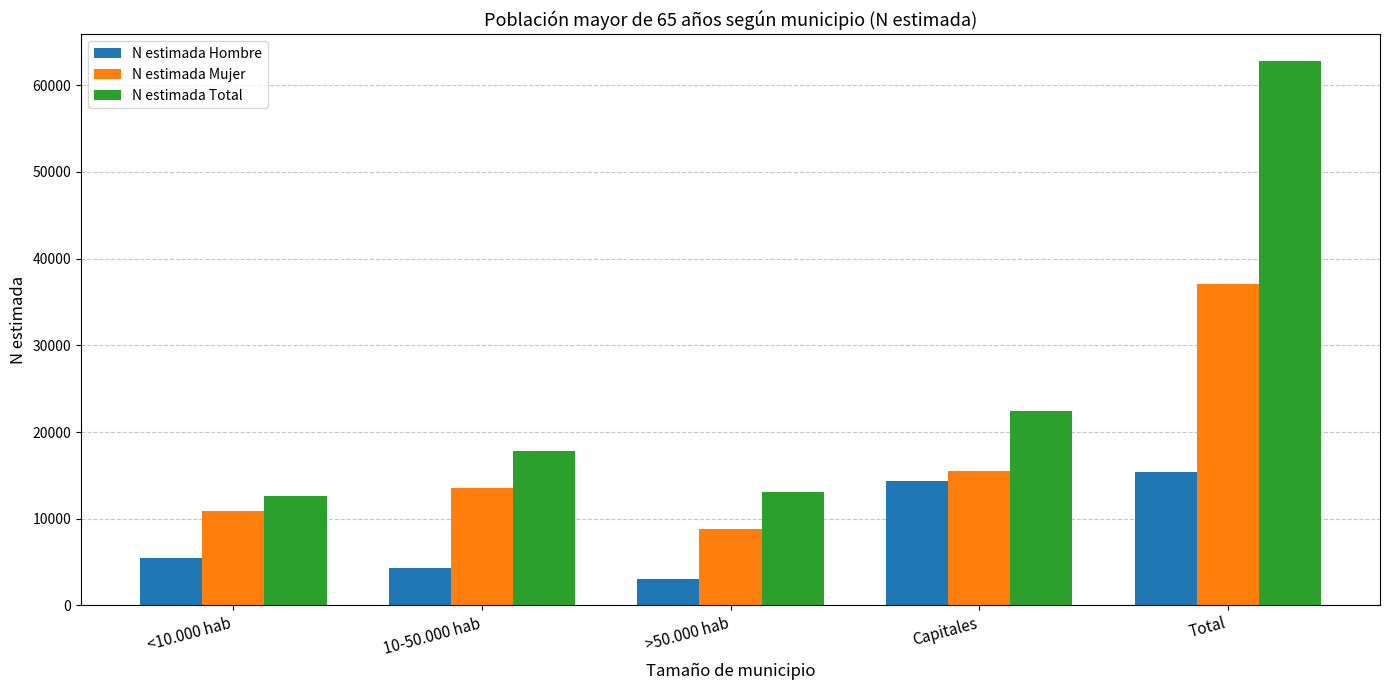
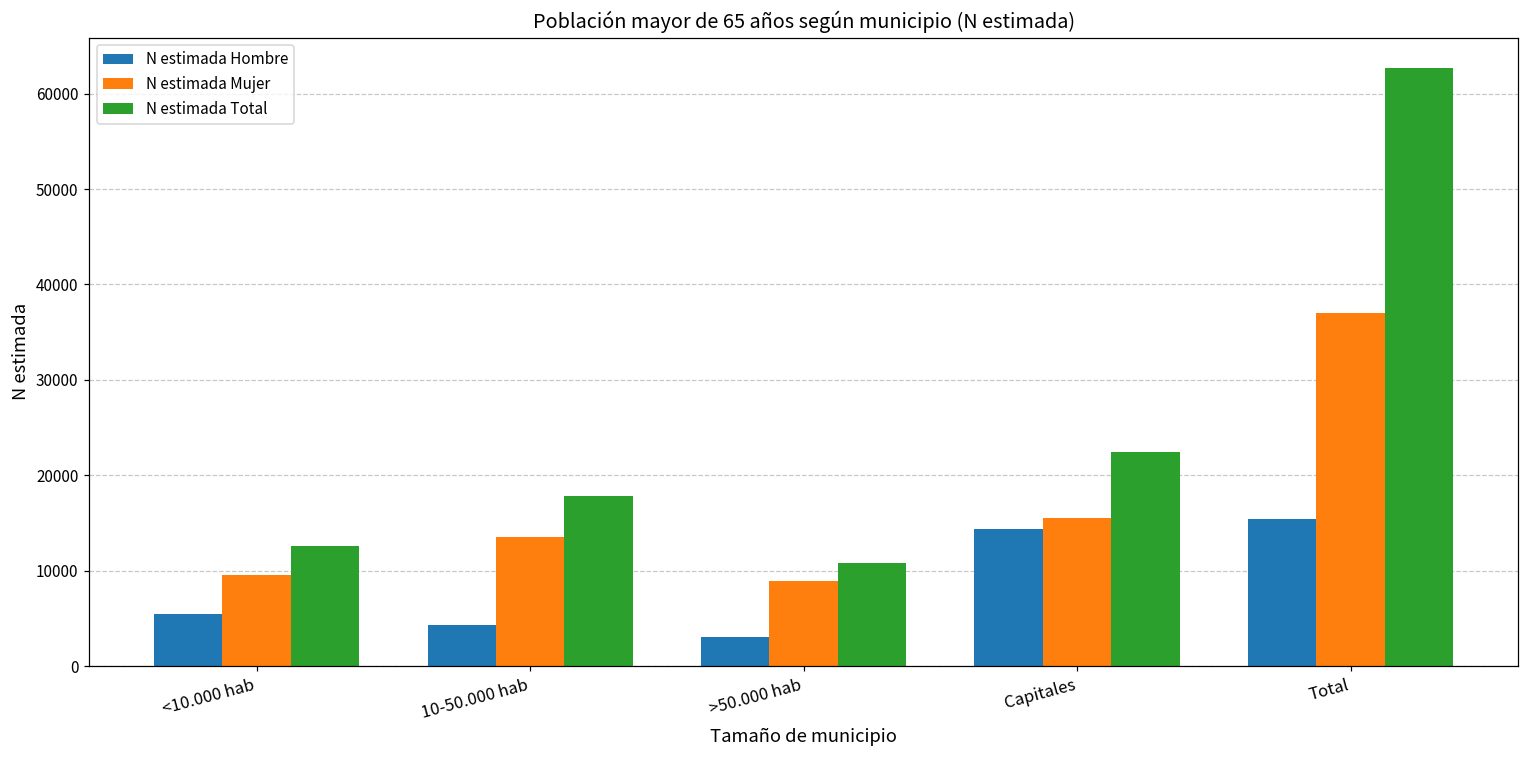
  {
    "N estimada Hombre": {
      "<10.000 hab": 6000,
      "10-50.000 hab": 4000,
      ">50.000 hab": 3000,
      "Capitales": 14000,
      "Total": 15000
    },
    "N estimada Mujer": {
-     "<10.000 hab": 11000,
+     "<10.000 hab": 9000,
      "10-50.000 hab": 14000,
      ">50.000 hab": 9000,
      "Capitales": 15000,
      "Total": 37000
    },
    "N estimada Total": {
      "<10.000 hab": 13000,
      "10-50.000 hab": 18000,
-     ">50.000 hab": 13000,
+     ">50.000 hab": 11000,
      "Capitales": 22000,
      "Total": 63000
    }
  }
